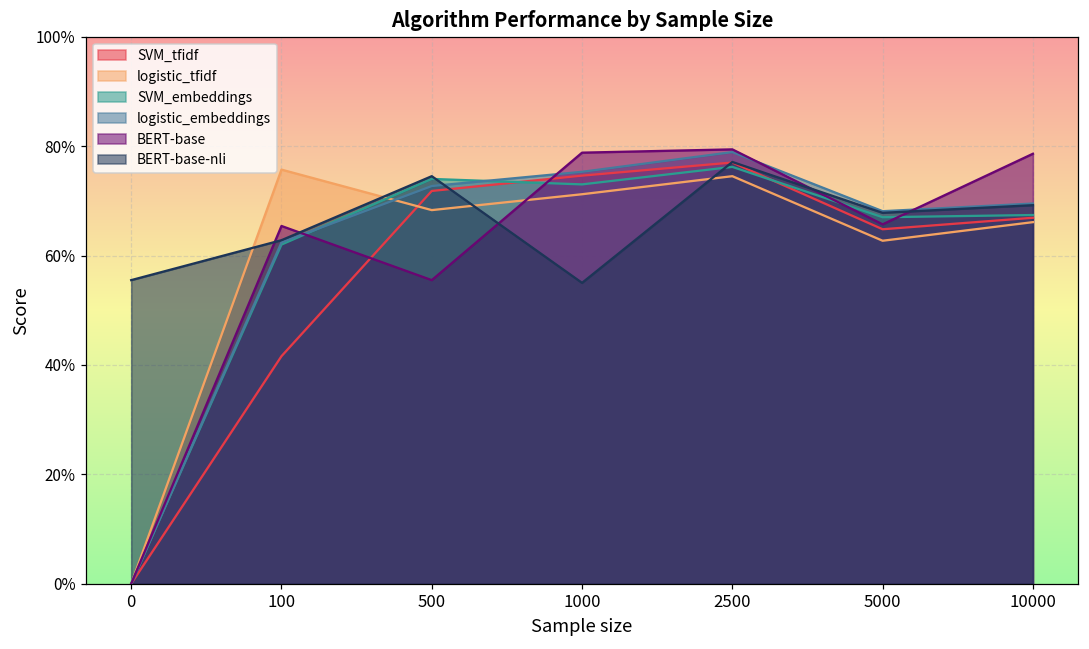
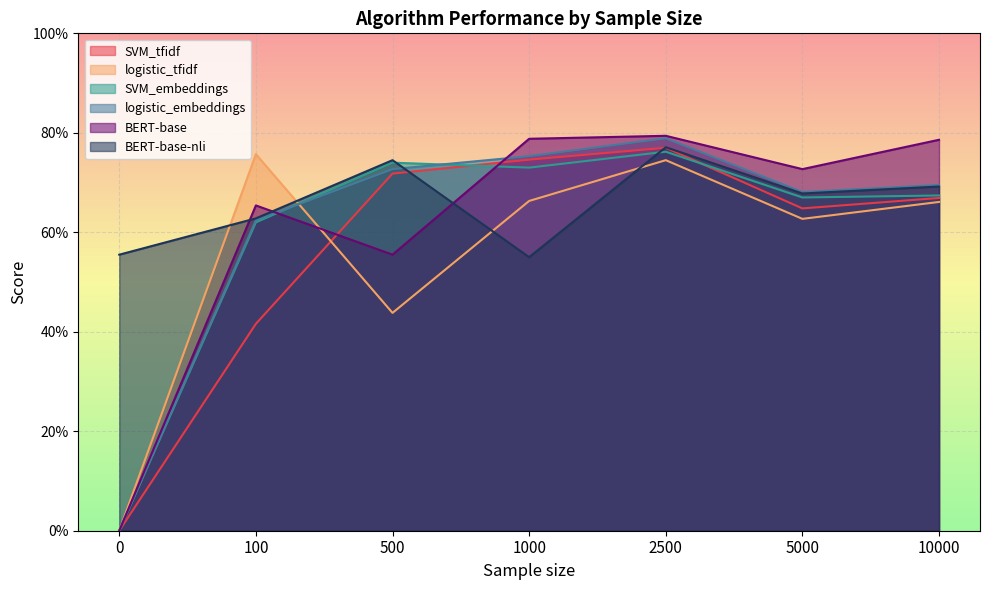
  {
    "SVM_tfidf": {
      "100": "42%",
      "500": "72%",
      "1000": "75%",
      "5000": "65%"
    },
    "logistic_tfidf": {
      "100": "76%",
-     "500": "68%",
-     "1000": "71%",
+     "500": "44%",
+     "1000": "66%",
      "2500": "75%",
      "5000": "63%",
      "10000": "66%"
    },
    "BERT-base": {
      "100": "65%",
      "500": "56%",
      "1000": "79%",
-     "5000": "66%",
+     "5000": "73%",
      "10000": "79%"
    },
    "BERT-base-nli": {
      "0": "56%",
      "1000": "55%"
    }
  }
